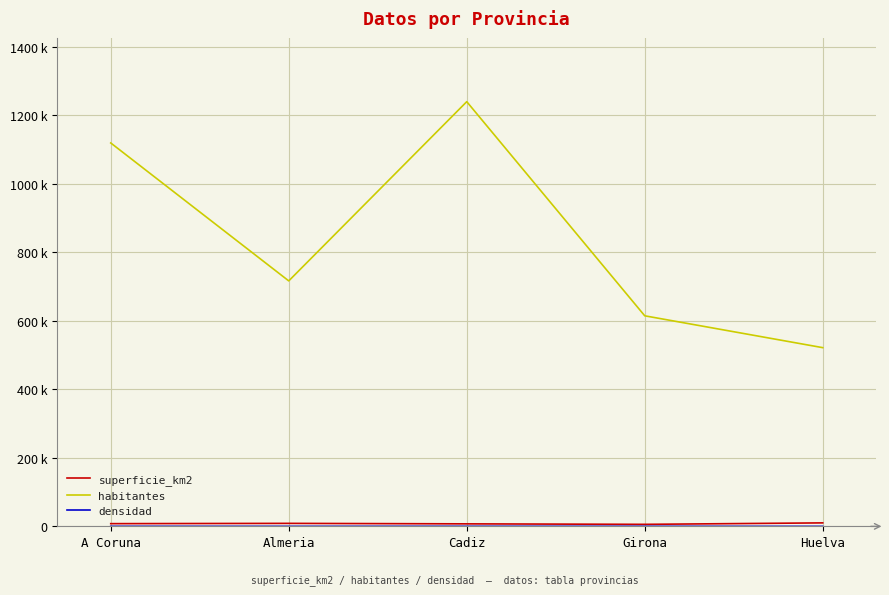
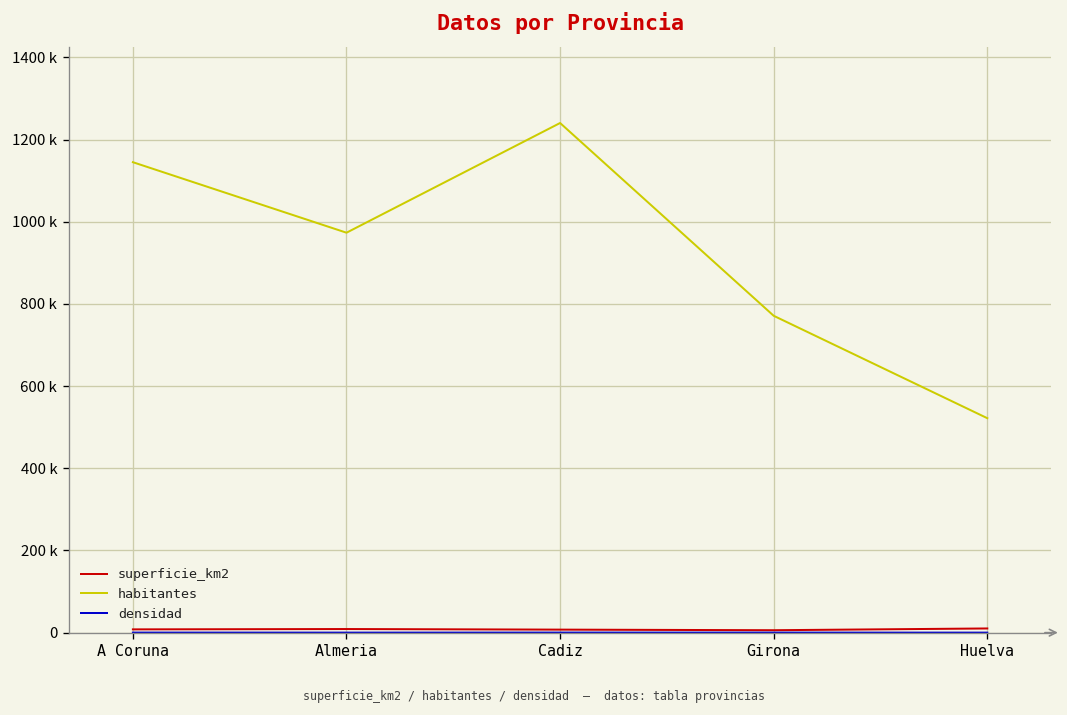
  {
    "superficie_km2": {
      "A Coruna": 10000,
      "Almeria": 10000,
      "Huelva": 10000
    },
    "habitantes": {
-     "A Coruna": 1120000,
-     "Almeria": 720000,
+     "A Coruna": 1140000,
+     "Almeria": 970000,
      "Cadiz": 1240000,
-     "Girona": 610000,
+     "Girona": 770000,
      "Huelva": 520000
    },
    "densidad": {
      "A Coruna": 0,
      "Almeria": 0,
      "Huelva": 0
    }
  }
